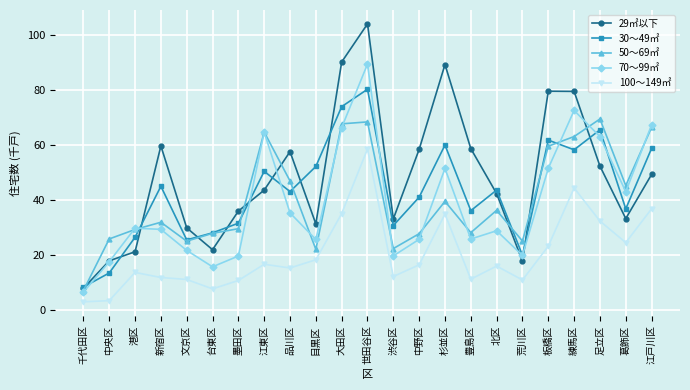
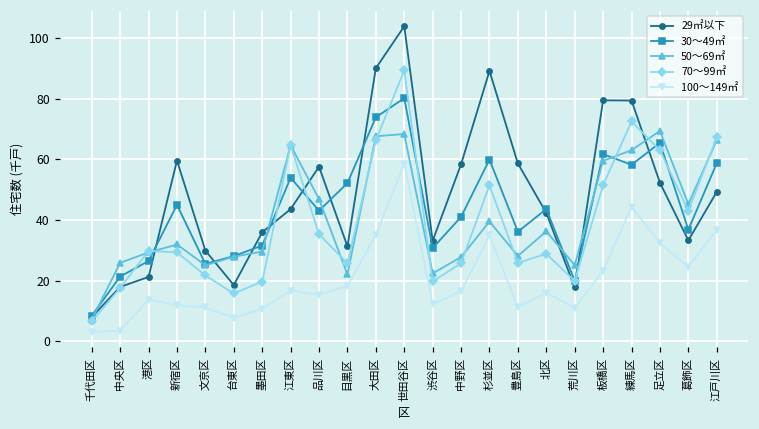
  {
    "29㎡以下": {
      "港区": 21,
      "新宿区": 60,
      "文京区": 30,
-     "台東区": 22,
+     "台東区": 19,
      "墨田区": 36,
      "江東区": 44,
      "品川区": 58,
      "目黒区": 31,
      "大田区": 90,
      "世田谷区": 104,
      "渋谷区": 33,
      "中野区": 58,
      "杉並区": 89,
      "豊島区": 59,
      "北区": 42,
      "荒川区": 18,
      "板橋区": 79,
      "練馬区": 79,
      "足立区": 52,
      "葛飾区": 33,
      "江戸川区": 49
    },
    "30～49㎡": {
-     "中央区": 14,
+     "中央区": 21,
      "港区": 26,
      "新宿区": 45,
      "墨田区": 32,
-     "江東区": 50,
+     "江東区": 54,
      "品川区": 43,
      "目黒区": 52,
      "大田区": 74,
      "世田谷区": 80,
      "渋谷区": 31,
      "中野区": 41,
      "杉並区": 60,
      "豊島区": 36,
      "北区": 44,
      "板橋区": 62,
      "練馬区": 58,
      "足立区": 65,
      "葛飾区": 37,
      "江戸川区": 59
    }
  }
